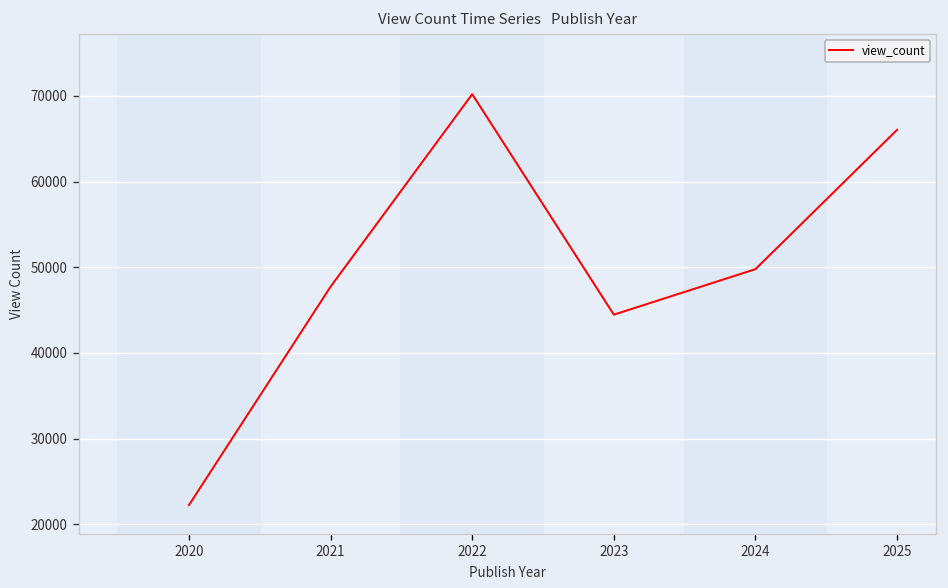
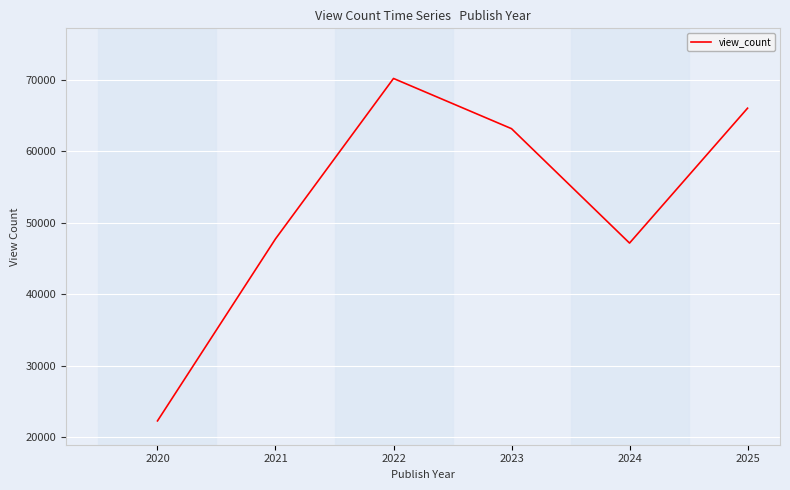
  {
    "2020": 22000,
    "2021": 48000,
    "2022": 70000,
-   "2023": 44000,
-   "2024": 50000,
+   "2023": 63000,
+   "2024": 47000,
    "2025": 66000
  }
